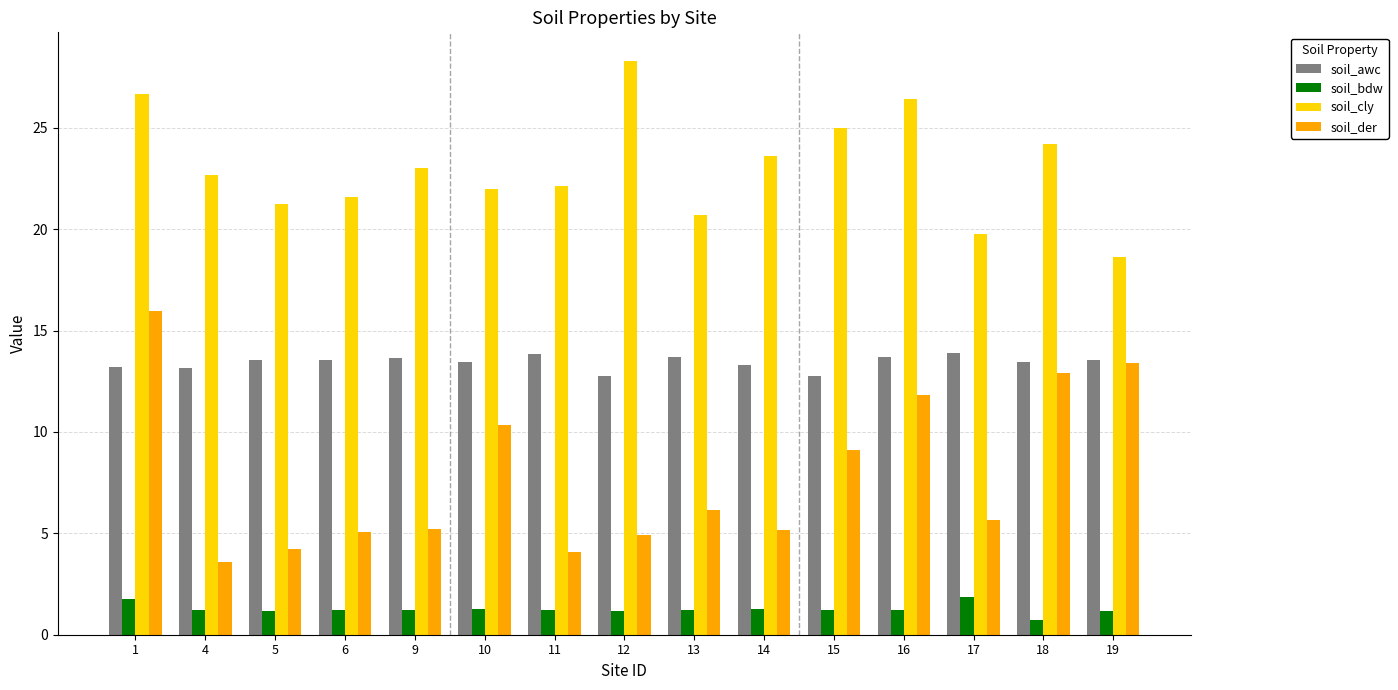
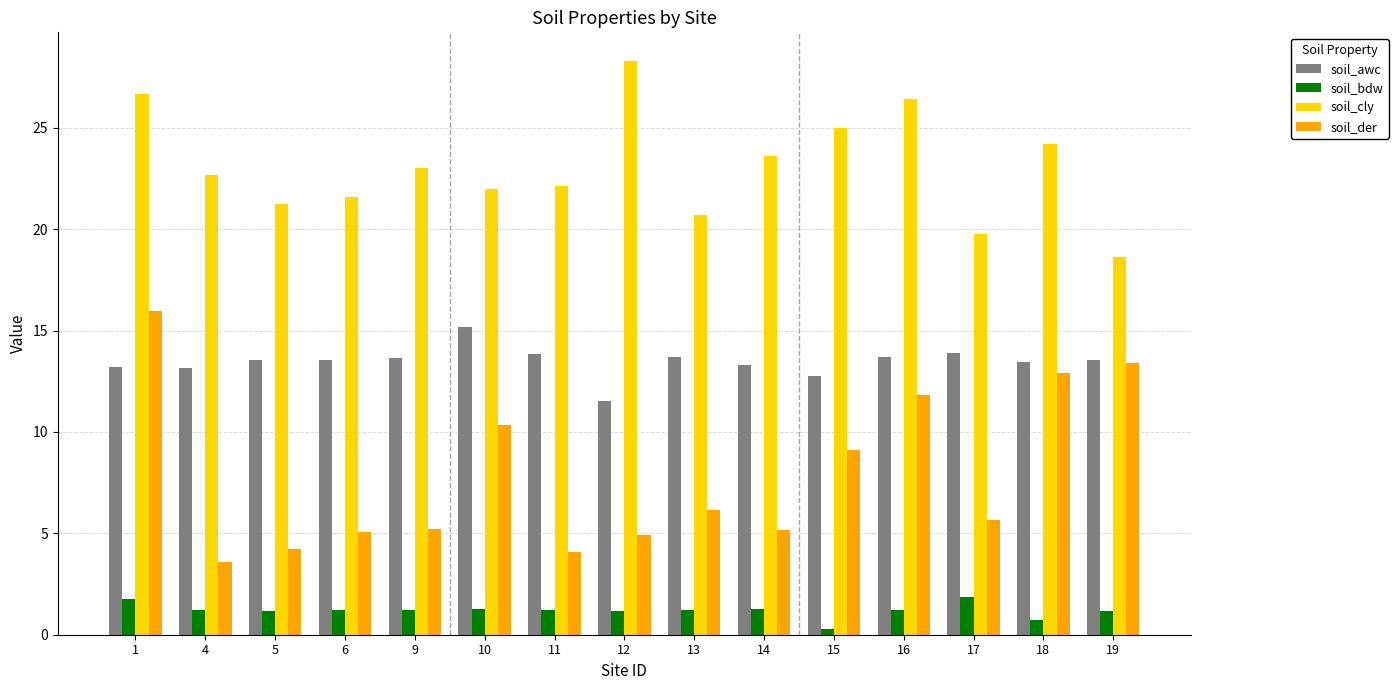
  {
    "soil_awc": {
      "1": 13.2,
      "4": 13.2,
      "5": 13.6,
      "6": 13.6,
      "9": 13.7,
-     "10": 13.4,
+     "10": 15.2,
      "11": 13.8,
-     "12": 12.7,
+     "12": 11.6,
      "13": 13.7,
      "14": 13.3,
      "15": 12.8,
      "16": 13.7,
      "17": 13.9,
      "18": 13.5,
      "19": 13.5
    },
    "soil_bdw": {
      "1": 1.8,
      "4": 1.2,
      "5": 1.2,
      "6": 1.2,
      "9": 1.2,
      "10": 1.2,
      "11": 1.2,
      "12": 1.2,
      "13": 1.2,
      "14": 1.3,
-     "15": 1.2,
+     "15": 0.3,
      "16": 1.2,
      "17": 1.9,
      "18": 0.7,
      "19": 1.2
    }
  }
